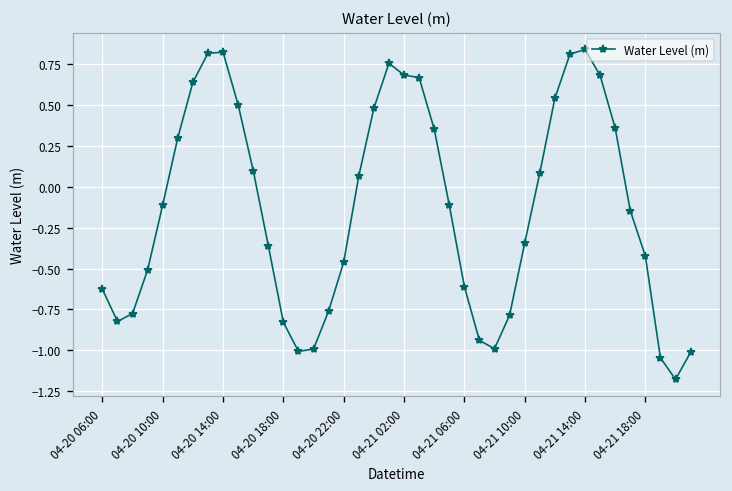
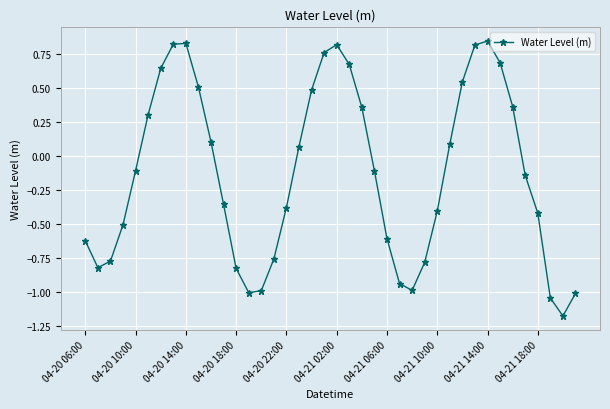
  {
    "04-20 06:00": -0.63,
    "04-20 10:00": -0.11,
    "04-20 14:00": 0.82,
    "04-20 18:00": -0.83,
-   "04-20 22:00": -0.46,
-   "04-21 02:00": 0.68,
+   "04-20 22:00": -0.38,
+   "04-21 02:00": 0.82,
    "04-21 06:00": -0.61,
-   "04-21 10:00": -0.34,
+   "04-21 10:00": -0.41,
    "04-21 14:00": 0.84,
    "04-21 18:00": -0.42
  }
